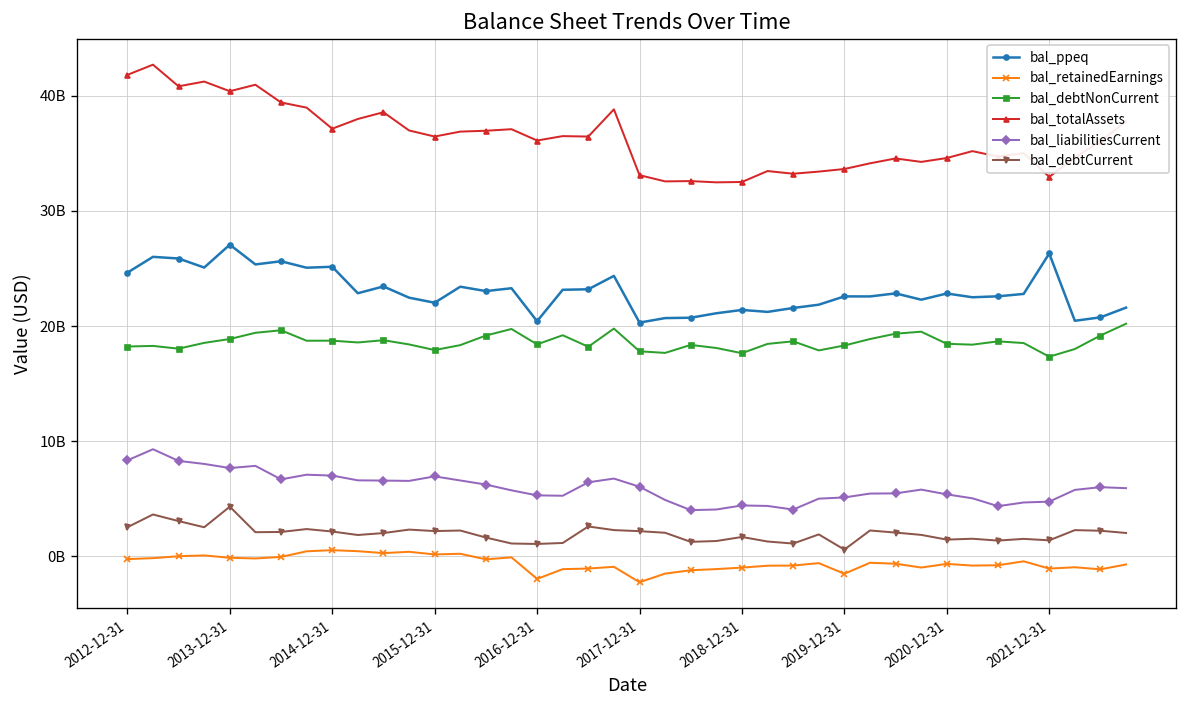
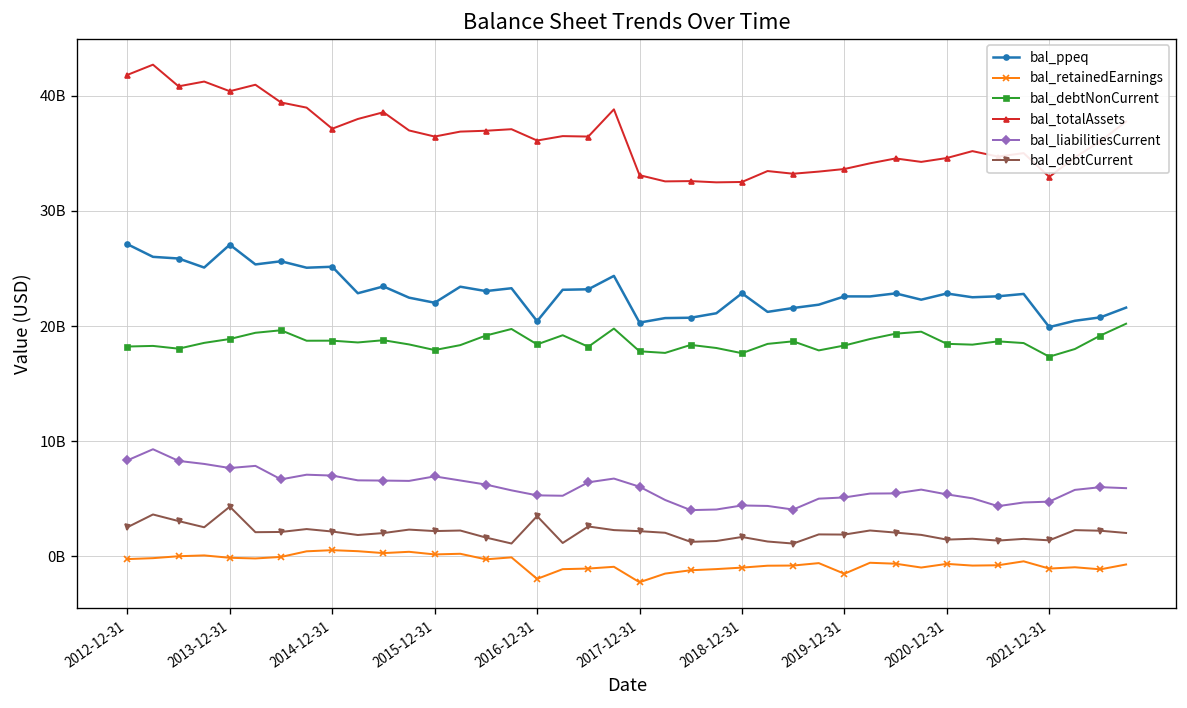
  {
    "bal_ppeq": {
-     "2012-12-31": 25000000000,
+     "2012-12-31": 27000000000,
      "2013-12-31": 27000000000,
      "2014-12-31": 25000000000,
      "2015-12-31": 22000000000,
      "2016-12-31": 20000000000,
      "2017-12-31": 20000000000,
-     "2018-12-31": 21000000000,
+     "2018-12-31": 23000000000,
      "2019-12-31": 23000000000,
      "2020-12-31": 23000000000,
-     "2021-12-31": 26000000000
+     "2021-12-31": 20000000000
    },
    "bal_retainedEarnings": {
      "2012-12-31": 0,
      "2013-12-31": 0,
      "2014-12-31": 1000000000,
      "2015-12-31": 0,
      "2016-12-31": -2000000000,
      "2017-12-31": -2000000000,
      "2018-12-31": -1000000000,
      "2019-12-31": -2000000000,
      "2020-12-31": -1000000000,
      "2021-12-31": -1000000000
    },
    "bal_debtNonCurrent": {
      "2012-12-31": 18000000000,
      "2013-12-31": 19000000000,
      "2014-12-31": 19000000000,
      "2015-12-31": 18000000000,
      "2016-12-31": 18000000000,
      "2017-12-31": 18000000000,
      "2018-12-31": 18000000000,
      "2019-12-31": 18000000000,
      "2020-12-31": 18000000000,
      "2021-12-31": 17000000000
    },
    "bal_totalAssets": {
      "2012-12-31": 42000000000,
      "2013-12-31": 40000000000,
      "2014-12-31": 37000000000,
      "2015-12-31": 36000000000,
      "2016-12-31": 36000000000,
      "2017-12-31": 33000000000,
      "2018-12-31": 33000000000,
      "2019-12-31": 34000000000,
      "2020-12-31": 35000000000,
      "2021-12-31": 33000000000
    },
    "bal_liabilitiesCurrent": {
      "2012-12-31": 8000000000,
      "2013-12-31": 8000000000,
      "2014-12-31": 7000000000,
      "2015-12-31": 7000000000,
      "2016-12-31": 5000000000,
      "2017-12-31": 6000000000,
      "2018-12-31": 4000000000,
      "2019-12-31": 5000000000,
      "2020-12-31": 5000000000,
      "2021-12-31": 5000000000
    },
    "bal_debtCurrent": {
      "2012-12-31": 3000000000,
      "2013-12-31": 4000000000,
      "2014-12-31": 2000000000,
      "2015-12-31": 2000000000,
-     "2016-12-31": 1000000000,
+     "2016-12-31": 3000000000,
      "2017-12-31": 2000000000,
      "2018-12-31": 2000000000,
-     "2019-12-31": 1000000000,
+     "2019-12-31": 2000000000,
      "2020-12-31": 1000000000,
      "2021-12-31": 1000000000
    }
  }
